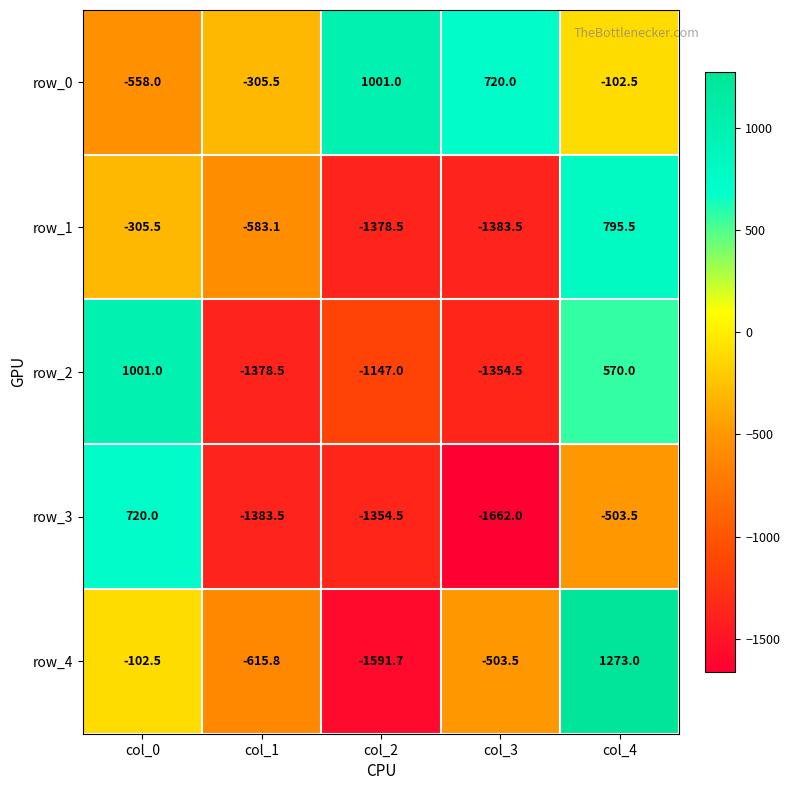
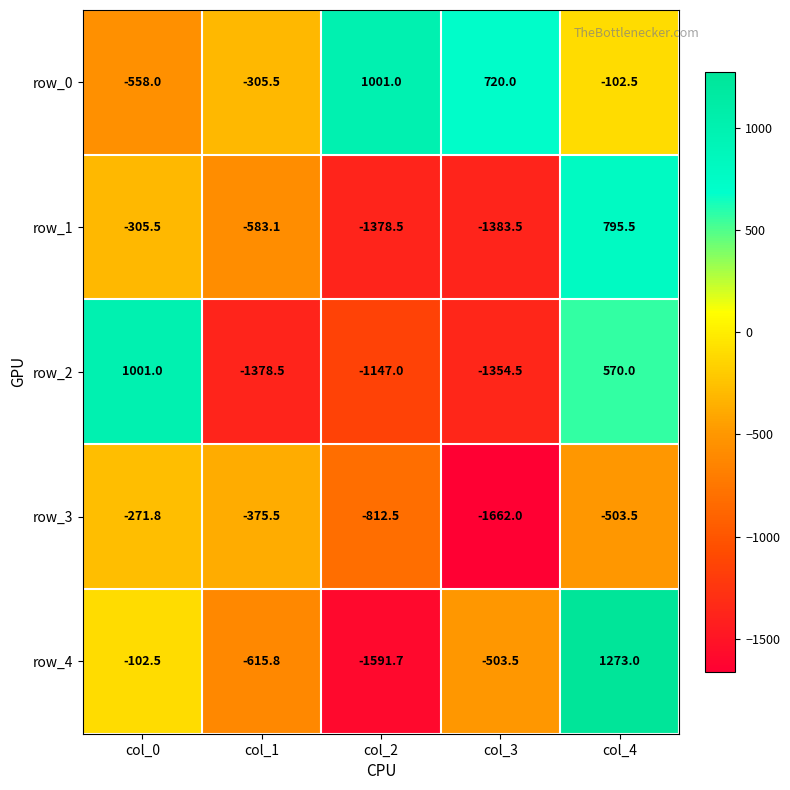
  {
    "row_0": {
      "col_0": -558.0,
      "col_1": -305.5,
      "col_2": 1001.0,
      "col_3": 720.0,
      "col_4": -102.5
    },
    "row_1": {
      "col_0": -305.5,
      "col_1": -583.1,
      "col_2": -1378.5,
      "col_3": -1383.5,
      "col_4": 795.5
    },
    "row_2": {
      "col_0": 1001.0,
      "col_1": -1378.5,
      "col_2": -1147.0,
      "col_3": -1354.5,
      "col_4": 570.0
    },
    "row_3": {
-     "col_0": 720.0,
-     "col_1": -1383.5,
-     "col_2": -1354.5,
+     "col_0": -271.8,
+     "col_1": -375.5,
+     "col_2": -812.5,
      "col_3": -1662.0,
      "col_4": -503.5
    },
    "row_4": {
      "col_0": -102.5,
      "col_1": -615.8,
      "col_2": -1591.7,
      "col_3": -503.5,
      "col_4": 1273.0
    }
  }
